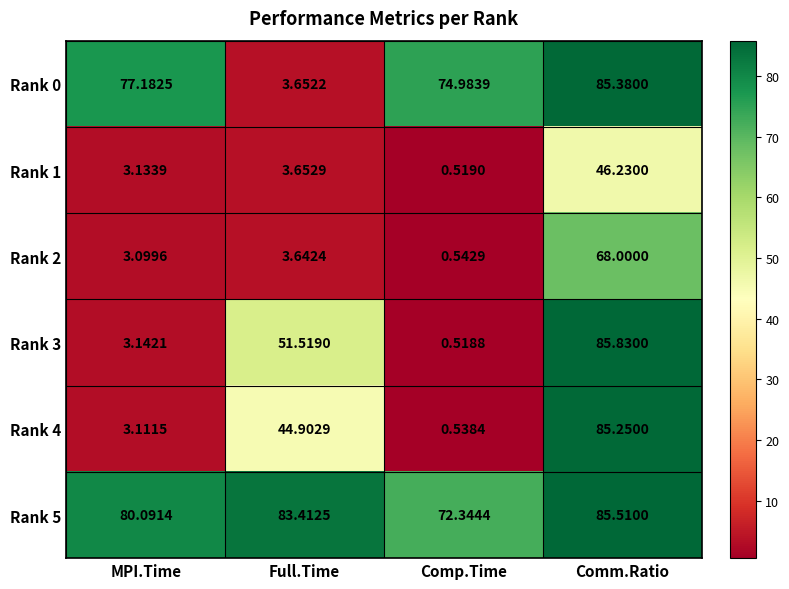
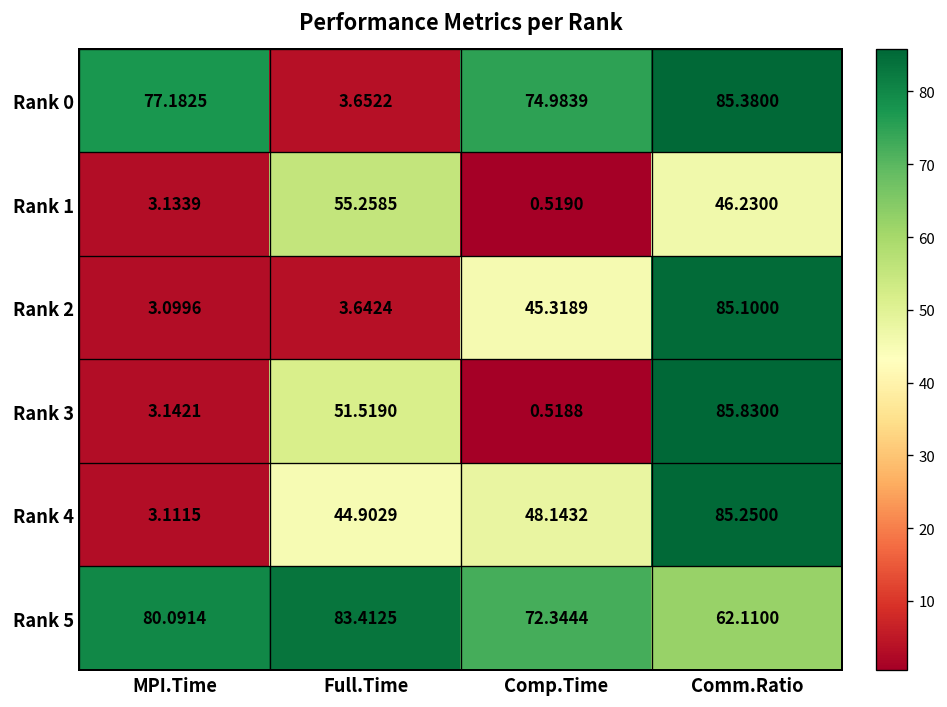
  {
    "Rank 0": {
      "MPI.Time": 77.1825,
      "Full.Time": 3.6522,
      "Comp.Time": 74.9839,
      "Comm.Ratio": 85.3800
    },
    "Rank 1": {
      "MPI.Time": 3.1339,
-     "Full.Time": 3.6529,
+     "Full.Time": 55.2585,
      "Comp.Time": 0.5190,
      "Comm.Ratio": 46.2300
    },
    "Rank 2": {
      "MPI.Time": 3.0996,
      "Full.Time": 3.6424,
-     "Comp.Time": 0.5429,
-     "Comm.Ratio": 68.0000
+     "Comp.Time": 45.3189,
+     "Comm.Ratio": 85.1000
    },
    "Rank 3": {
      "MPI.Time": 3.1421,
      "Full.Time": 51.5190,
      "Comp.Time": 0.5188,
      "Comm.Ratio": 85.8300
    },
    "Rank 4": {
      "MPI.Time": 3.1115,
      "Full.Time": 44.9029,
-     "Comp.Time": 0.5384,
+     "Comp.Time": 48.1432,
      "Comm.Ratio": 85.2500
    },
    "Rank 5": {
      "MPI.Time": 80.0914,
      "Full.Time": 83.4125,
      "Comp.Time": 72.3444,
-     "Comm.Ratio": 85.5100
+     "Comm.Ratio": 62.1100
    }
  }
